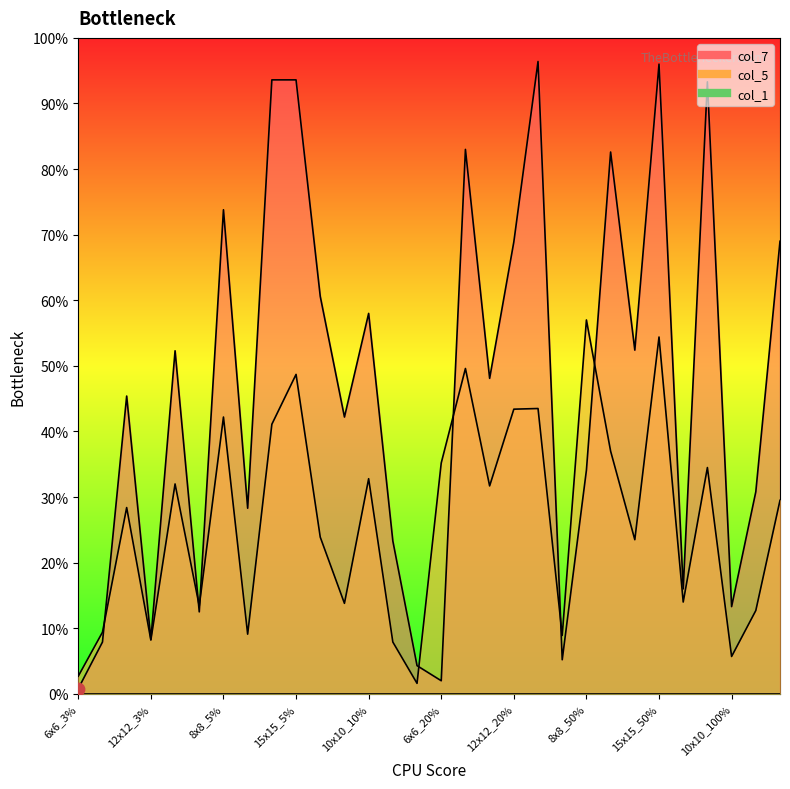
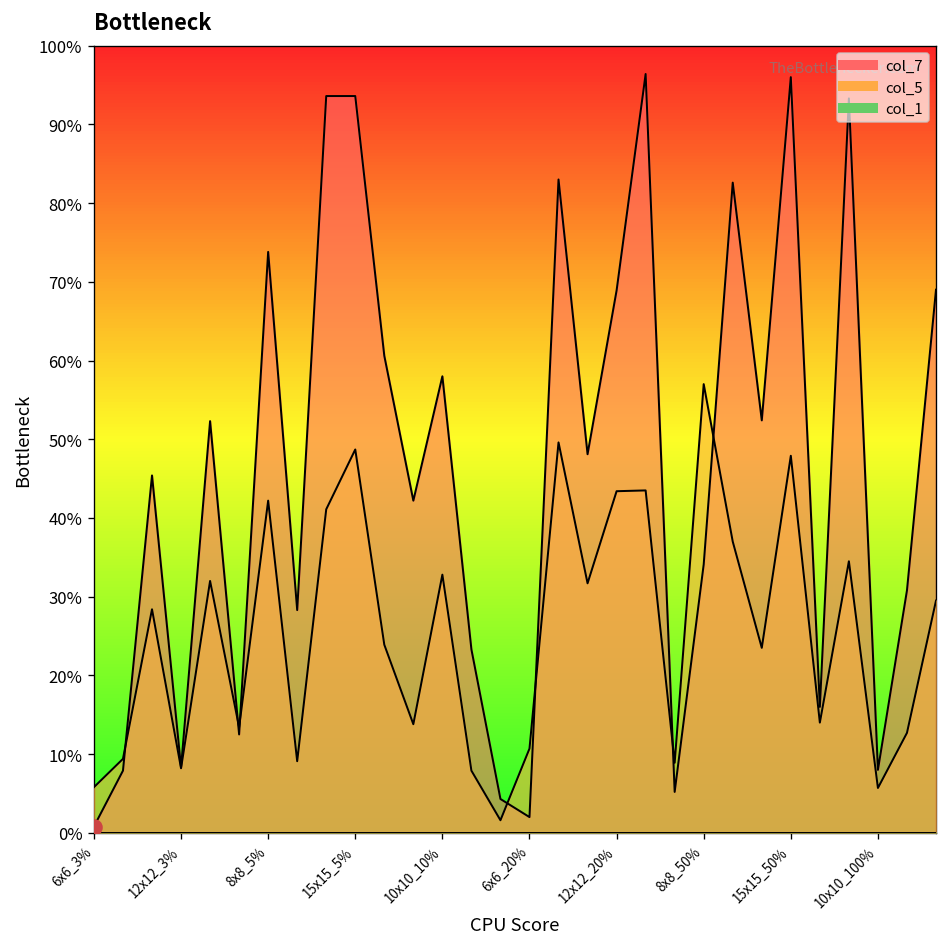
  {
    "col_7": {
      "8x8_5%": "74%",
      "15x15_5%": "94%",
      "10x10_10%": "58%",
      "6x6_20%": "2%",
      "12x12_20%": "69%",
      "8x8_50%": "34%",
      "15x15_50%": "96%",
-     "10x10_100%": "13%"
+     "10x10_100%": "8%"
    },
    "col_5": {
-     "6x6_3%": "3%",
+     "6x6_3%": "6%",
      "8x8_5%": "42%",
      "15x15_5%": "49%",
      "10x10_10%": "33%",
-     "6x6_20%": "35%",
+     "6x6_20%": "11%",
      "12x12_20%": "43%",
      "8x8_50%": "57%",
-     "15x15_50%": "54%",
+     "15x15_50%": "48%",
      "10x10_100%": "6%"
    },
    "col_1": {
      "6x6_3%": "0%",
      "12x12_3%": "0%",
      "8x8_5%": "0%",
      "15x15_5%": "0%",
      "10x10_10%": "0%",
      "6x6_20%": "0%",
      "12x12_20%": "0%",
      "8x8_50%": "0%",
      "15x15_50%": "0%",
      "10x10_100%": "0%"
    }
  }
